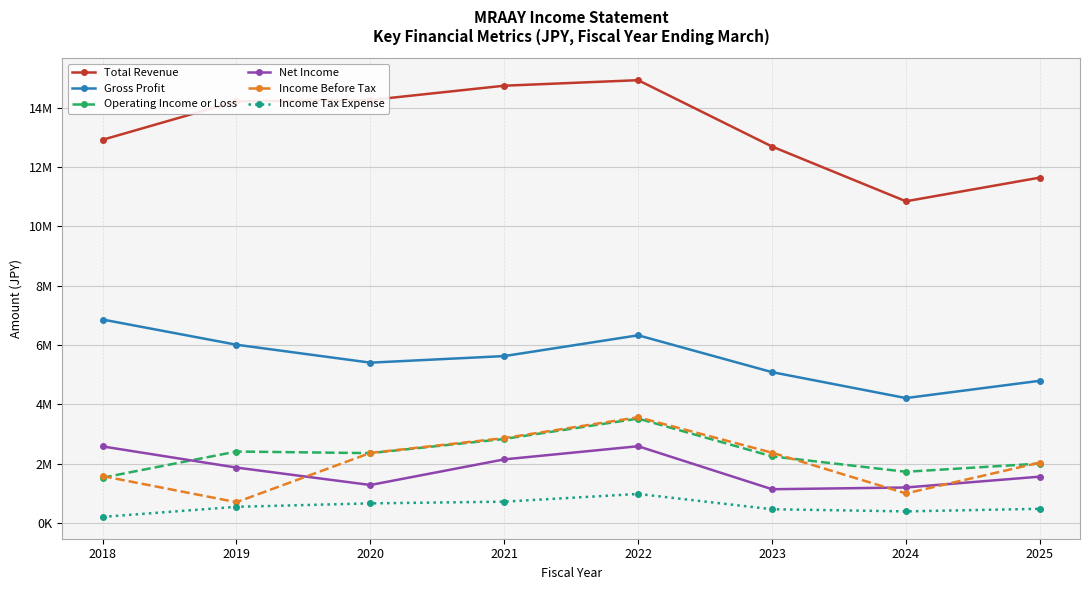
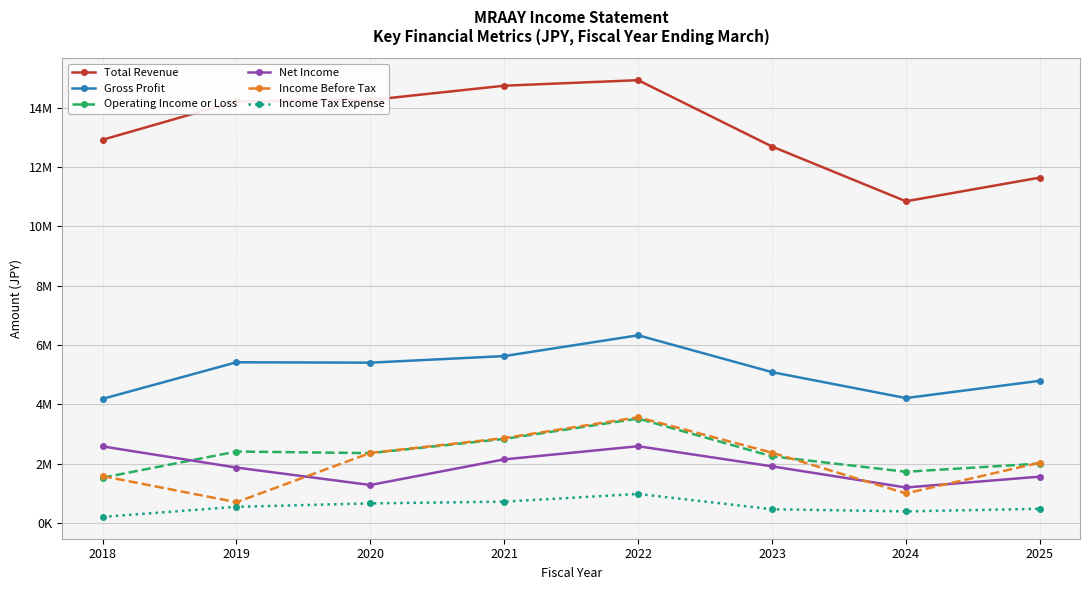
  {
    "Total Revenue": {
      "2018": 12900000,
      "2021": 14700000,
      "2022": 14900000,
      "2023": 12700000,
      "2024": 10800000,
      "2025": 11600000
    },
    "Gross Profit": {
-     "2018": 6900000,
-     "2019": 6000000,
+     "2018": 4200000,
+     "2019": 5400000,
      "2020": 5400000,
      "2021": 5600000,
      "2022": 6300000,
      "2023": 5100000,
      "2024": 4200000,
      "2025": 4800000
    },
    "Net Income": {
      "2018": 2600000,
      "2019": 1900000,
      "2020": 1300000,
      "2021": 2100000,
      "2022": 2600000,
-     "2023": 1100000,
+     "2023": 1900000,
      "2024": 1200000,
      "2025": 1600000
    },
    "Income Before Tax": {
      "2019": 700000,
      "2023": 2400000,
      "2024": 1000000
    }
  }
